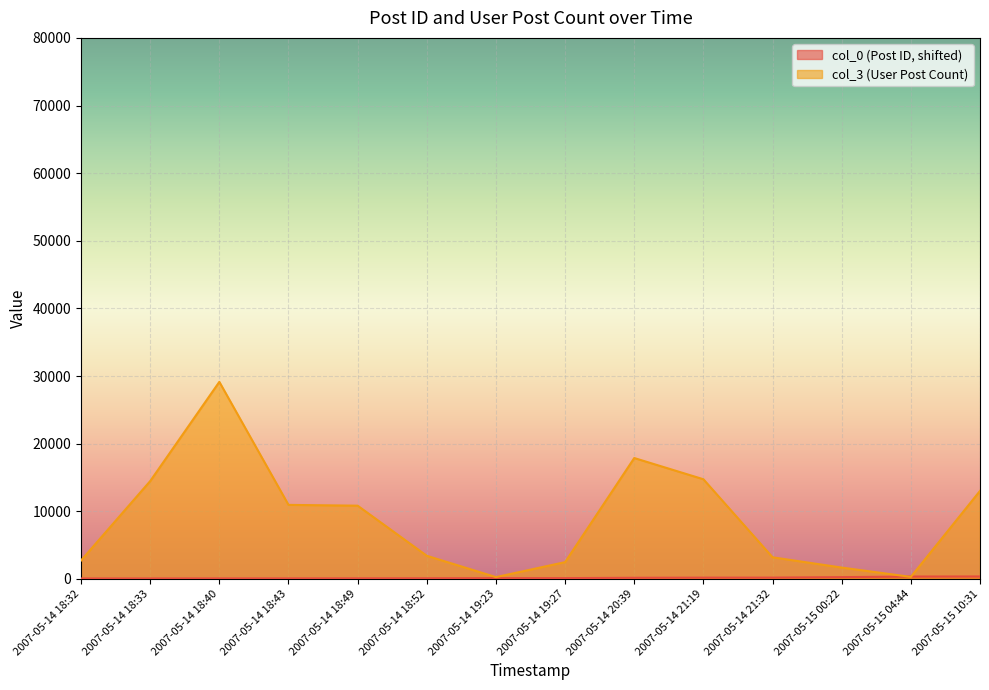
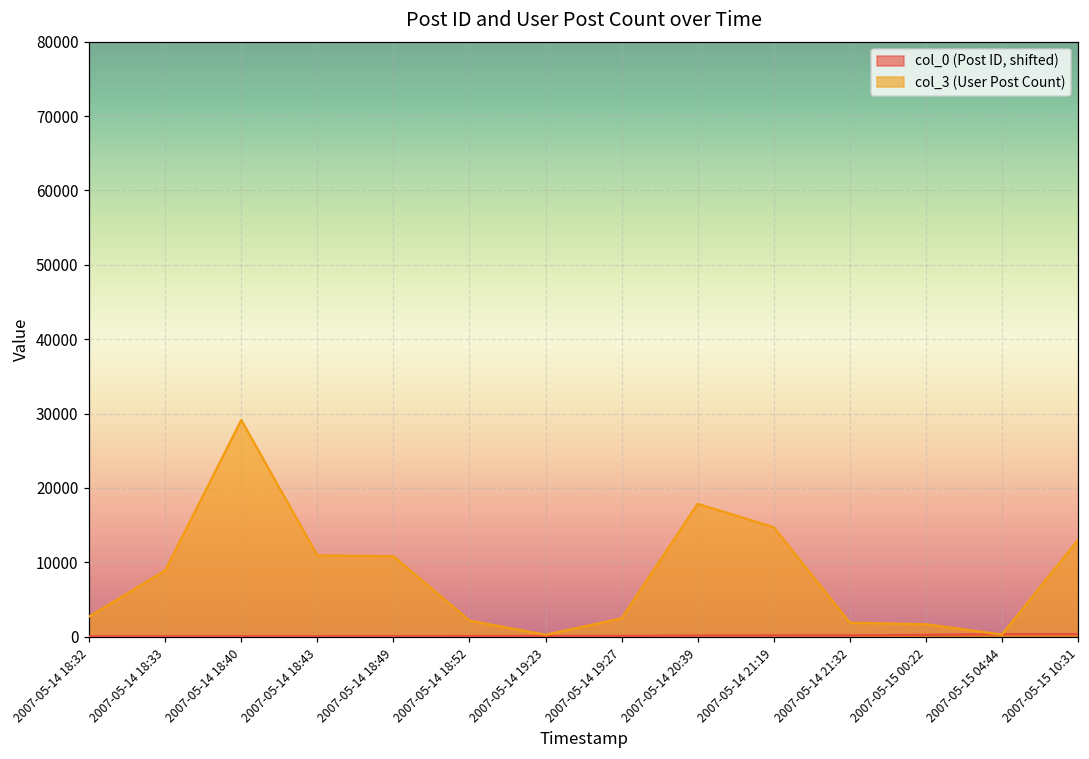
  {
    "col_0 (Post ID, shifted)": {
      "2007-05-14 18:32": 0,
      "2007-05-14 18:33": 0,
      "2007-05-14 18:40": 0,
      "2007-05-14 18:43": 0,
      "2007-05-14 18:49": 0,
      "2007-05-14 18:52": 0,
      "2007-05-14 19:27": 0,
      "2007-05-14 20:39": 0,
      "2007-05-14 21:19": 0,
      "2007-05-14 21:32": 0,
      "2007-05-15 00:22": 0,
      "2007-05-15 10:31": 0
    },
    "col_3 (User Post Count)": {
      "2007-05-14 18:32": 3000,
-     "2007-05-14 18:33": 14000,
+     "2007-05-14 18:33": 9000,
      "2007-05-14 18:40": 29000,
      "2007-05-14 18:43": 11000,
      "2007-05-14 18:49": 11000,
-     "2007-05-14 18:52": 3000,
+     "2007-05-14 18:52": 2000,
      "2007-05-14 19:27": 2000,
      "2007-05-14 20:39": 18000,
      "2007-05-14 21:19": 15000,
-     "2007-05-14 21:32": 3000,
+     "2007-05-14 21:32": 2000,
      "2007-05-15 00:22": 2000,
      "2007-05-15 10:31": 13000
    }
  }
